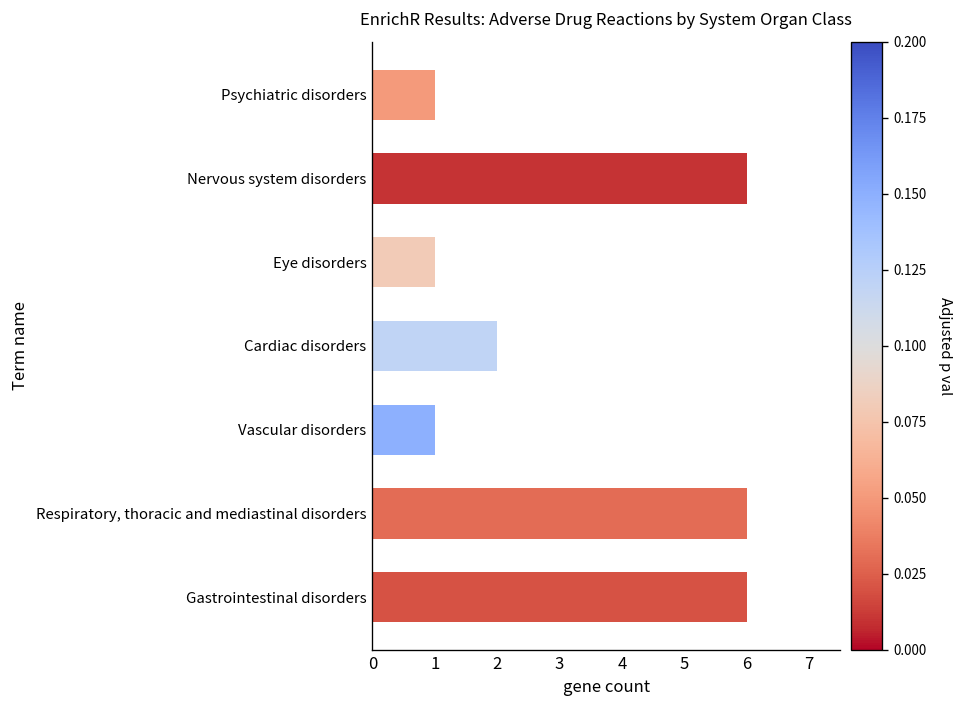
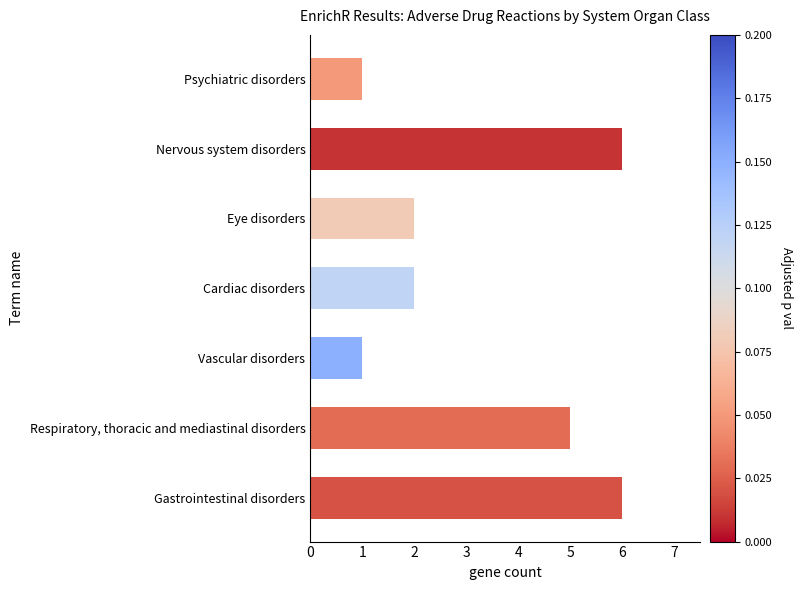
  {
    "Psychiatric disorders": 1,
    "Nervous system disorders": 6,
-   "Eye disorders": 1,
+   "Eye disorders": 2,
    "Cardiac disorders": 2,
    "Vascular disorders": 1,
-   "Respiratory, thoracic and mediastinal disorders": 6,
+   "Respiratory, thoracic and mediastinal disorders": 5,
    "Gastrointestinal disorders": 6
  }
